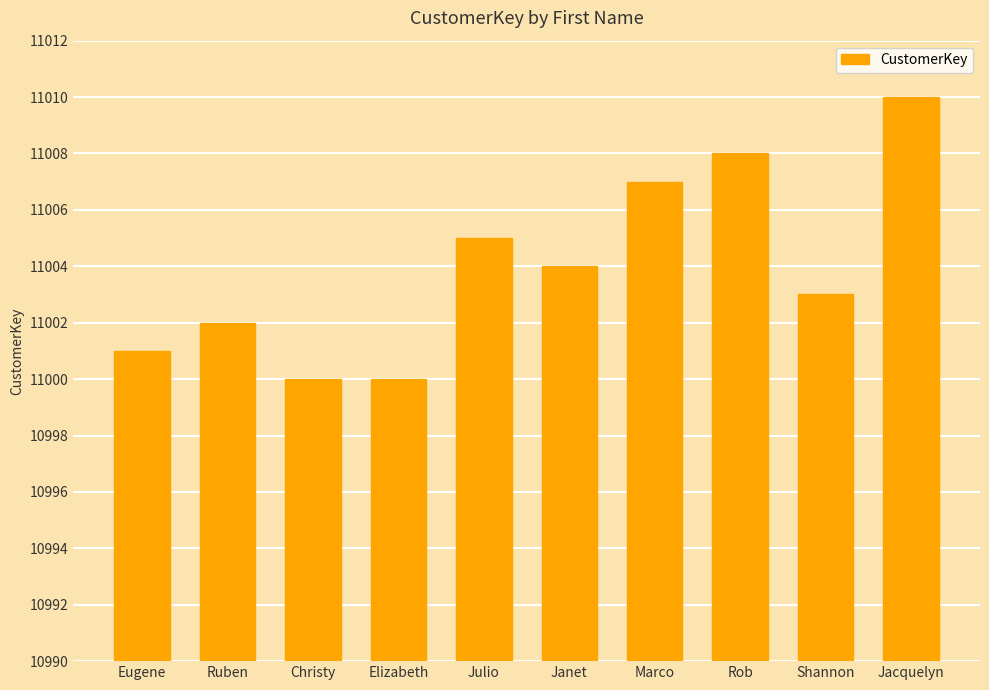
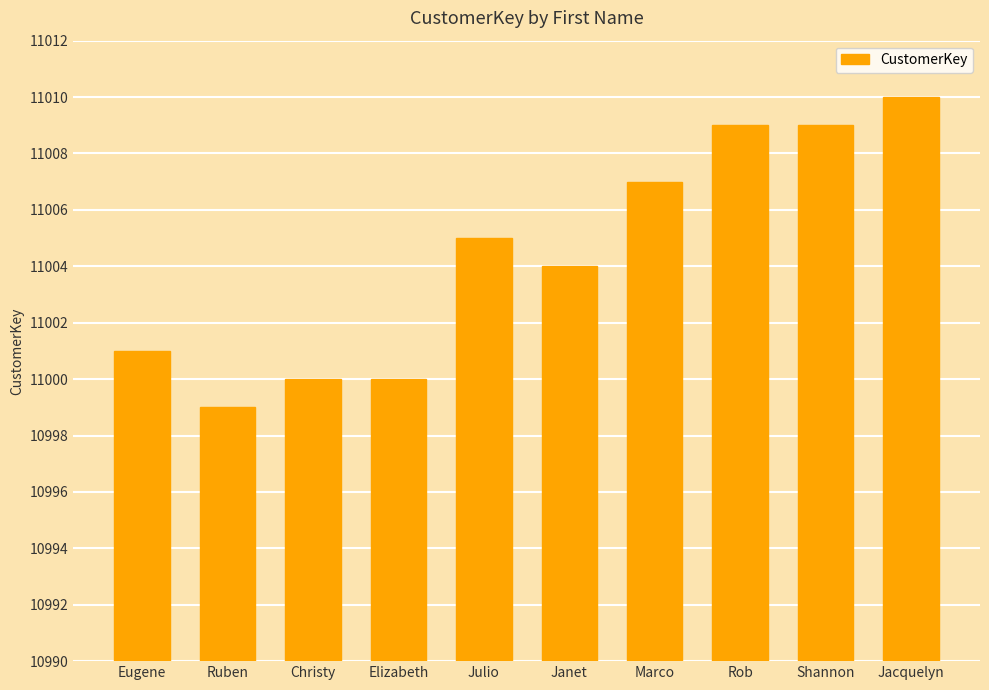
  {
    "Eugene": 11001,
-   "Ruben": 11002,
+   "Ruben": 10999,
    "Christy": 11000,
    "Elizabeth": 11000,
    "Julio": 11005,
    "Janet": 11004,
    "Marco": 11007,
-   "Rob": 11008,
-   "Shannon": 11003,
+   "Rob": 11009,
+   "Shannon": 11009,
    "Jacquelyn": 11010
  }
